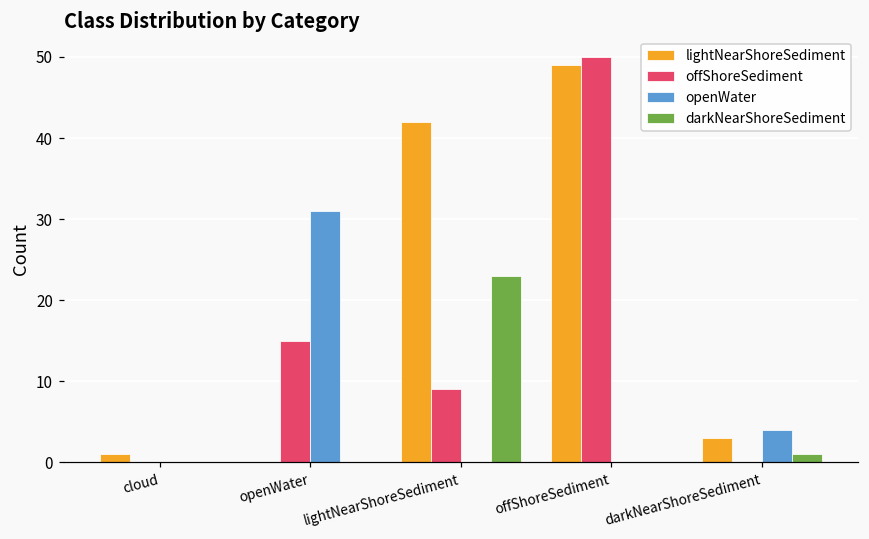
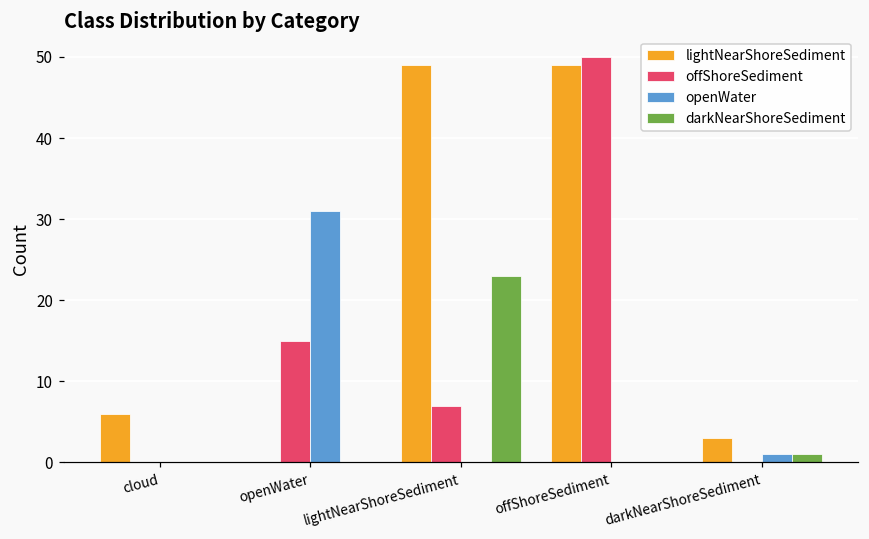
  {
    "lightNearShoreSediment": {
-     "cloud": 1,
+     "cloud": 6,
      "openWater": 0,
-     "lightNearShoreSediment": 42,
+     "lightNearShoreSediment": 49,
      "offShoreSediment": 49,
      "darkNearShoreSediment": 3
    },
    "offShoreSediment": {
      "cloud": 0,
      "openWater": 15,
-     "lightNearShoreSediment": 9,
+     "lightNearShoreSediment": 7,
      "offShoreSediment": 50,
      "darkNearShoreSediment": 0
    },
    "openWater": {
      "cloud": 0,
      "openWater": 31,
      "lightNearShoreSediment": 0,
      "offShoreSediment": 0,
-     "darkNearShoreSediment": 4
+     "darkNearShoreSediment": 1
    },
    "darkNearShoreSediment": {
      "cloud": 0,
      "openWater": 0,
      "lightNearShoreSediment": 23,
      "offShoreSediment": 0,
      "darkNearShoreSediment": 1
    }
  }
